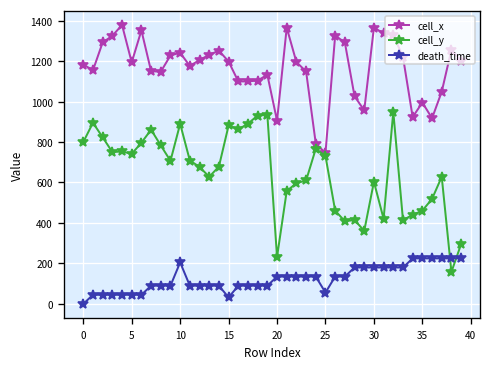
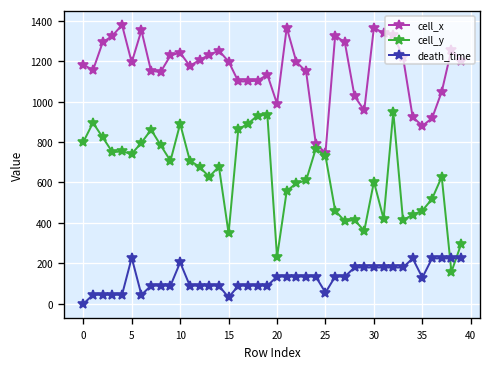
  {
    "cell_x": {
      "0": 1180,
      "5": 1190,
      "10": 1240,
      "15": 1200,
-     "20": 910,
+     "20": 990,
      "30": 1370,
-     "35": 1000
+     "35": 880
    },
    "cell_y": {
      "0": 800,
      "5": 740,
      "10": 890,
-     "15": 880,
+     "15": 350,
      "20": 230,
      "30": 600,
      "35": 460
    },
    "death_time": {
      "0": 0,
-     "5": 50,
+     "5": 230,
      "10": 210,
      "15": 30,
      "20": 140,
      "25": 60,
      "30": 180,
-     "35": 230
+     "35": 130
    }
  }
